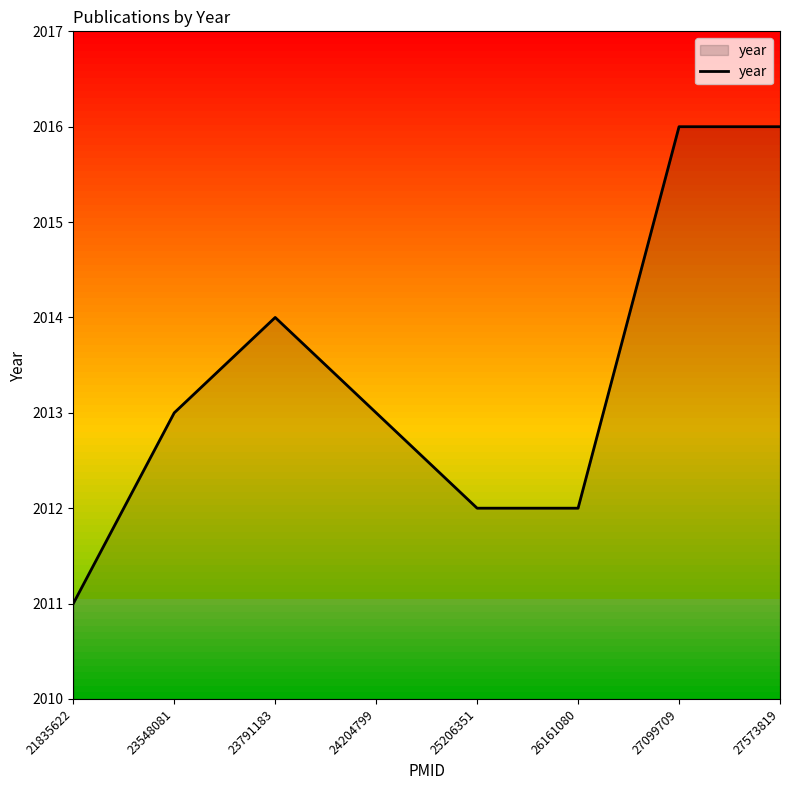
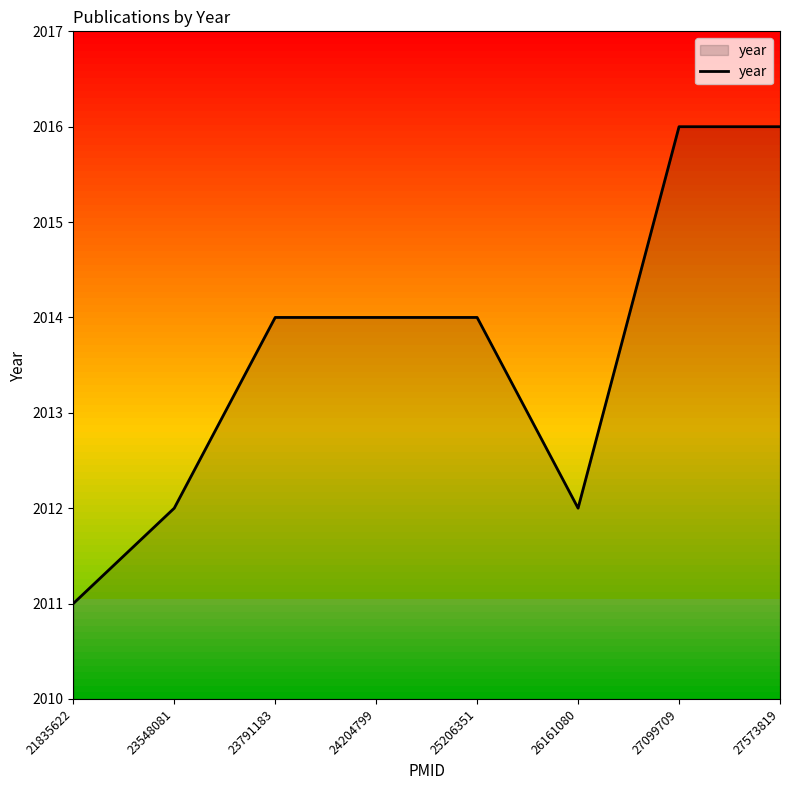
  {
    "21835622": 2011,
-   "23548081": 2013,
+   "23548081": 2012,
    "23791183": 2014,
-   "24204799": 2013,
-   "25206351": 2012,
+   "24204799": 2014,
+   "25206351": 2014,
    "26161080": 2012,
    "27099709": 2016,
    "27573819": 2016
  }
